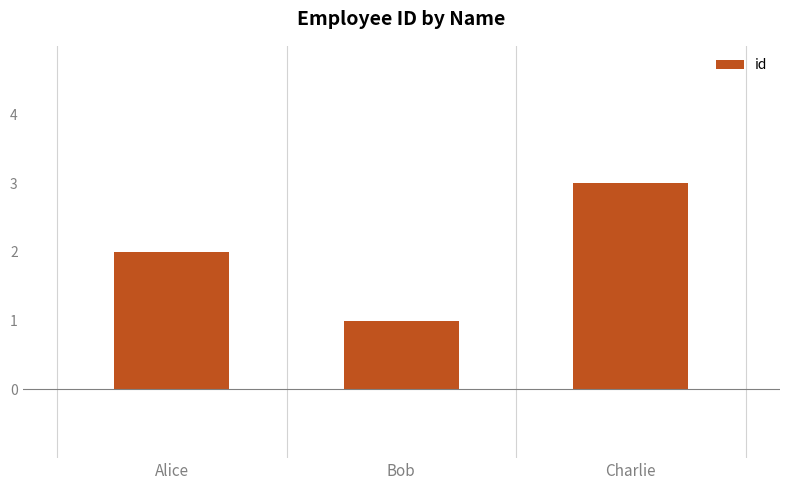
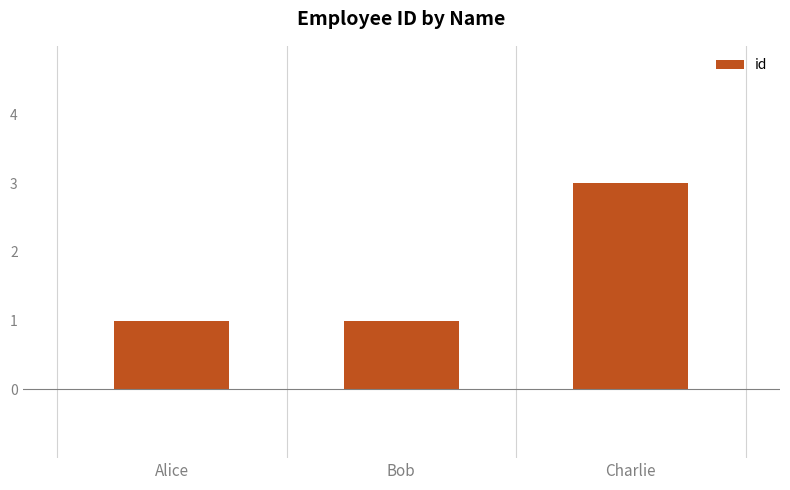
  {
-   "Alice": 2,
+   "Alice": 1,
    "Bob": 1,
    "Charlie": 3
  }
